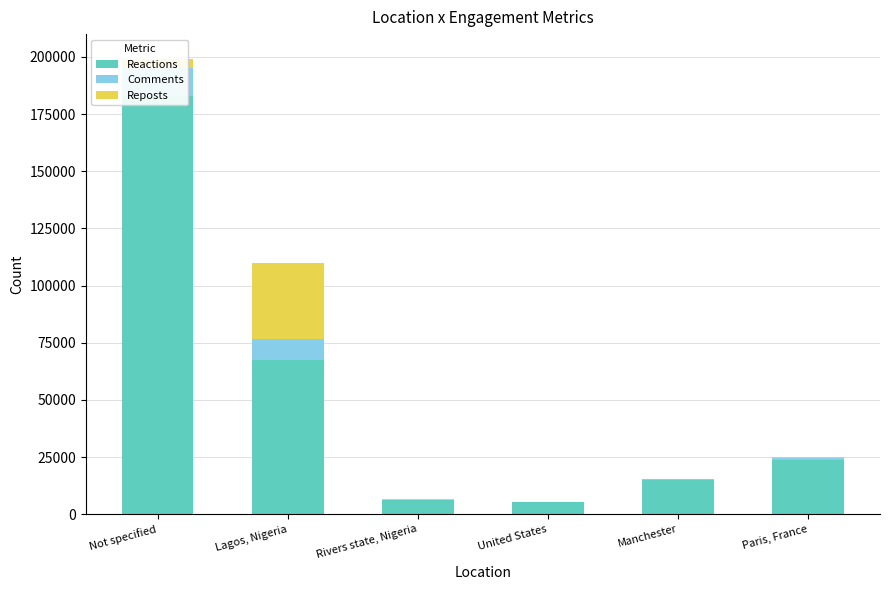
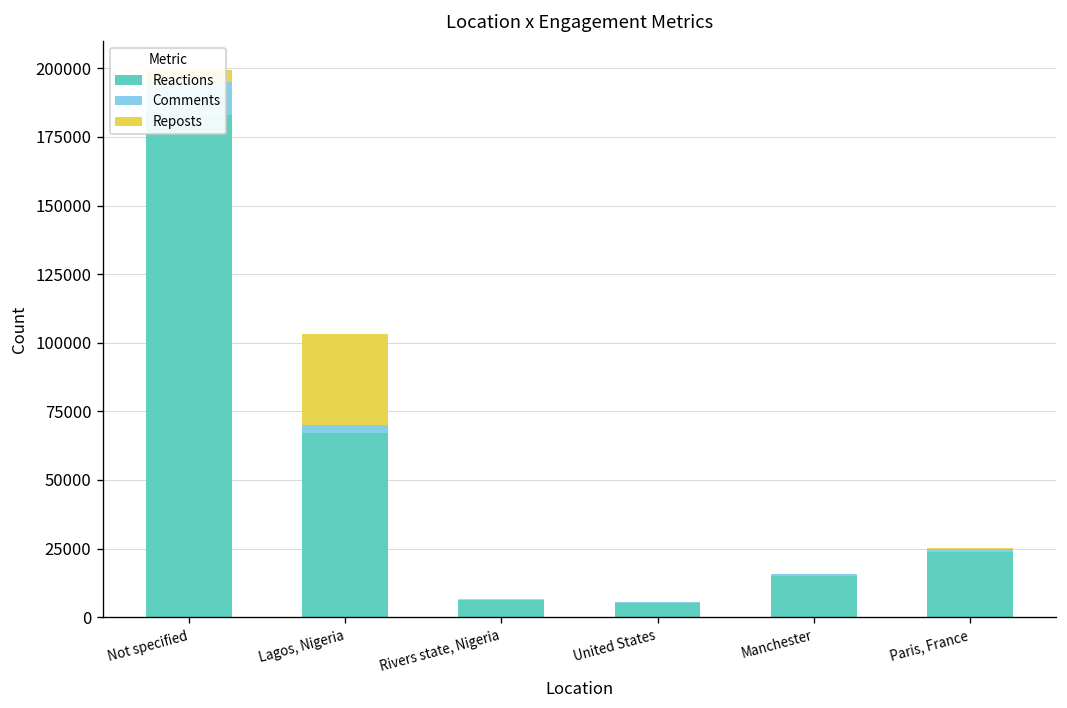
  {
    "Reactions": {
      "Lagos, Nigeria": 67000,
      "Rivers state, Nigeria": 6000,
      "United States": 5000,
      "Manchester": 15000,
      "Paris, France": 24000
    },
    "Comments": {
-     "Lagos, Nigeria": 9000
+     "Lagos, Nigeria": 3000
    },
    "Reposts": {
      "Lagos, Nigeria": 33000
    }
  }
